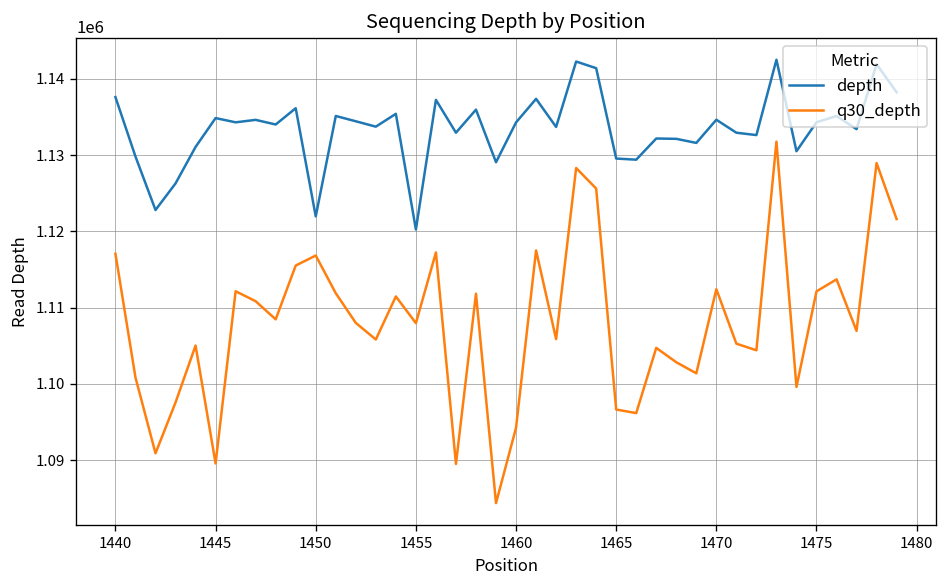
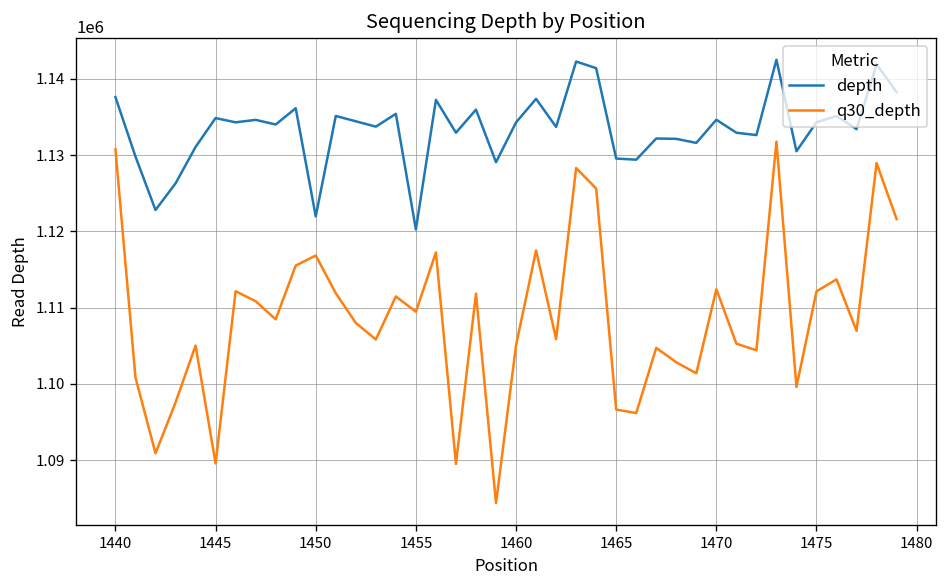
  {
    "depth": {
      "1440": 1138000,
      "1445": 1135000,
      "1450": 1122000,
      "1455": 1120000,
      "1460": 1134000,
      "1465": 1130000,
      "1470": 1135000
    },
    "q30_depth": {
-     "1440": 1117000,
+     "1440": 1131000,
      "1445": 1090000,
      "1450": 1117000,
-     "1455": 1108000,
-     "1460": 1094000,
+     "1455": 1109000,
+     "1460": 1105000,
      "1465": 1097000,
      "1470": 1112000,
      "1475": 1112000
    }
  }
